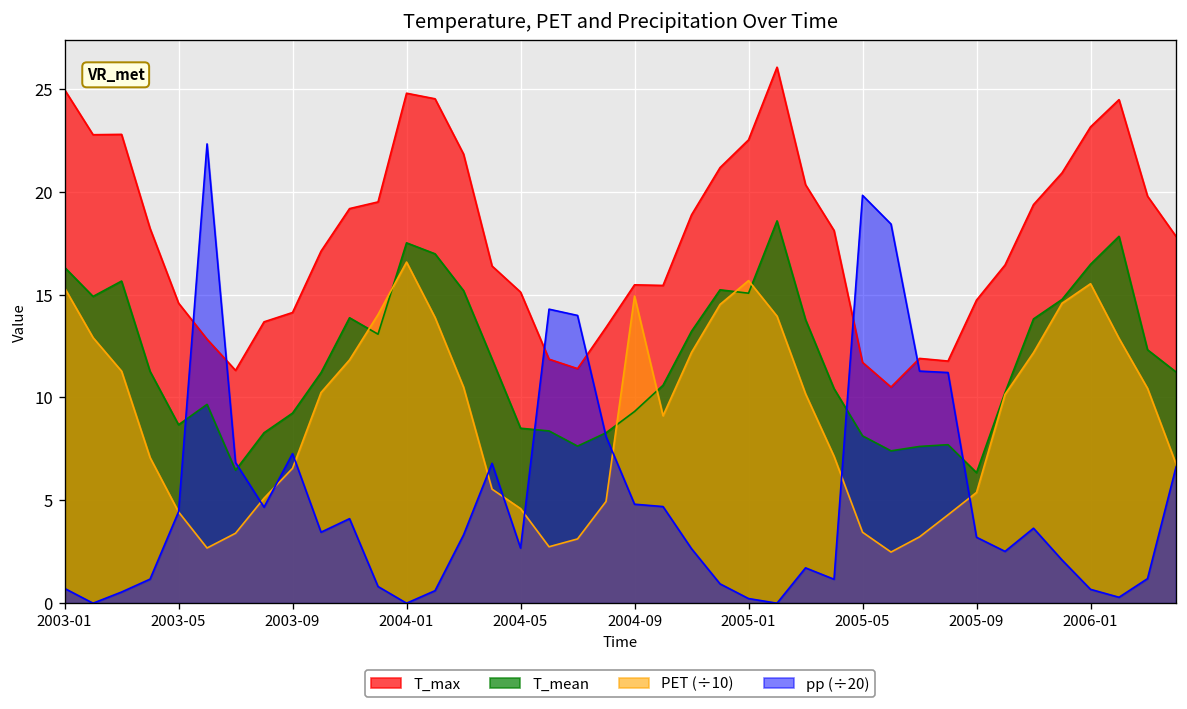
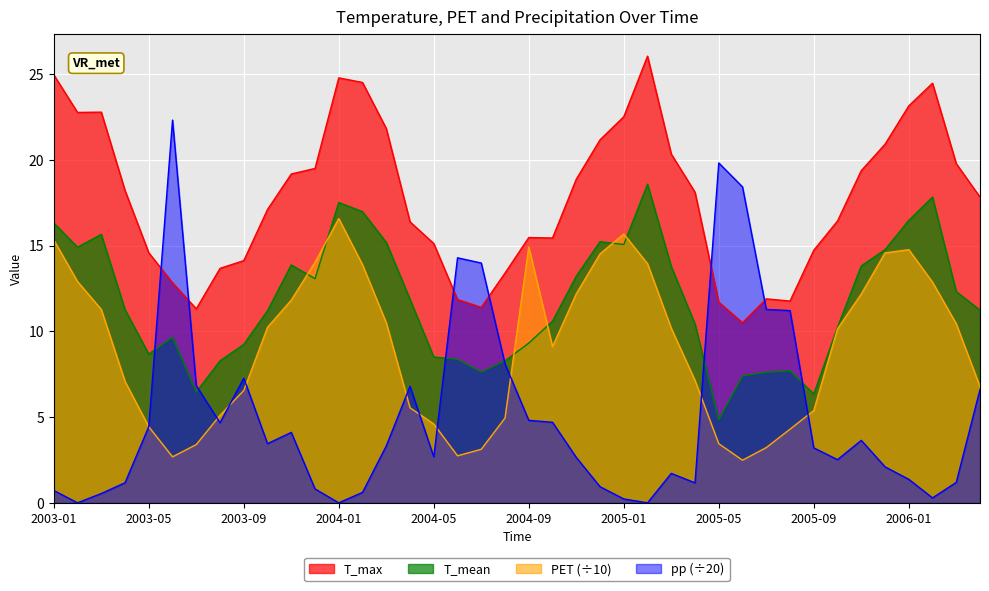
  {
    "T_max": {
      "2003-01": 25.0,
      "2003-05": 14.6,
      "2003-09": 14.1,
      "2004-01": 24.8,
      "2004-05": 15.1,
      "2004-09": 15.5,
      "2005-01": 22.5,
      "2005-05": 11.7,
      "2005-09": 14.7,
      "2006-01": 23.2
    },
    "T_mean": {
      "2003-01": 16.3,
      "2003-05": 8.7,
      "2003-09": 9.2,
      "2004-01": 17.5,
      "2004-05": 8.5,
      "2004-09": 9.3,
      "2005-01": 15.1,
-     "2005-05": 8.1,
+     "2005-05": 4.9,
      "2005-09": 6.3,
      "2006-01": 16.5
    },
    "PET (÷10)": {
      "2003-01": 15.3,
      "2003-09": 6.6,
      "2004-01": 16.6,
      "2004-05": 4.6,
      "2004-09": 14.9,
      "2005-01": 15.7,
      "2005-05": 3.4,
      "2005-09": 5.4,
-     "2006-01": 15.5
+     "2006-01": 14.8
    },
    "pp (÷20)": {
      "2003-01": 0.7,
      "2003-09": 7.3,
      "2004-01": 0.0,
      "2004-05": 2.7,
      "2004-09": 4.8,
      "2005-01": 0.2,
      "2005-05": 19.8,
      "2005-09": 3.2,
-     "2006-01": 0.7
+     "2006-01": 1.4
    }
  }
